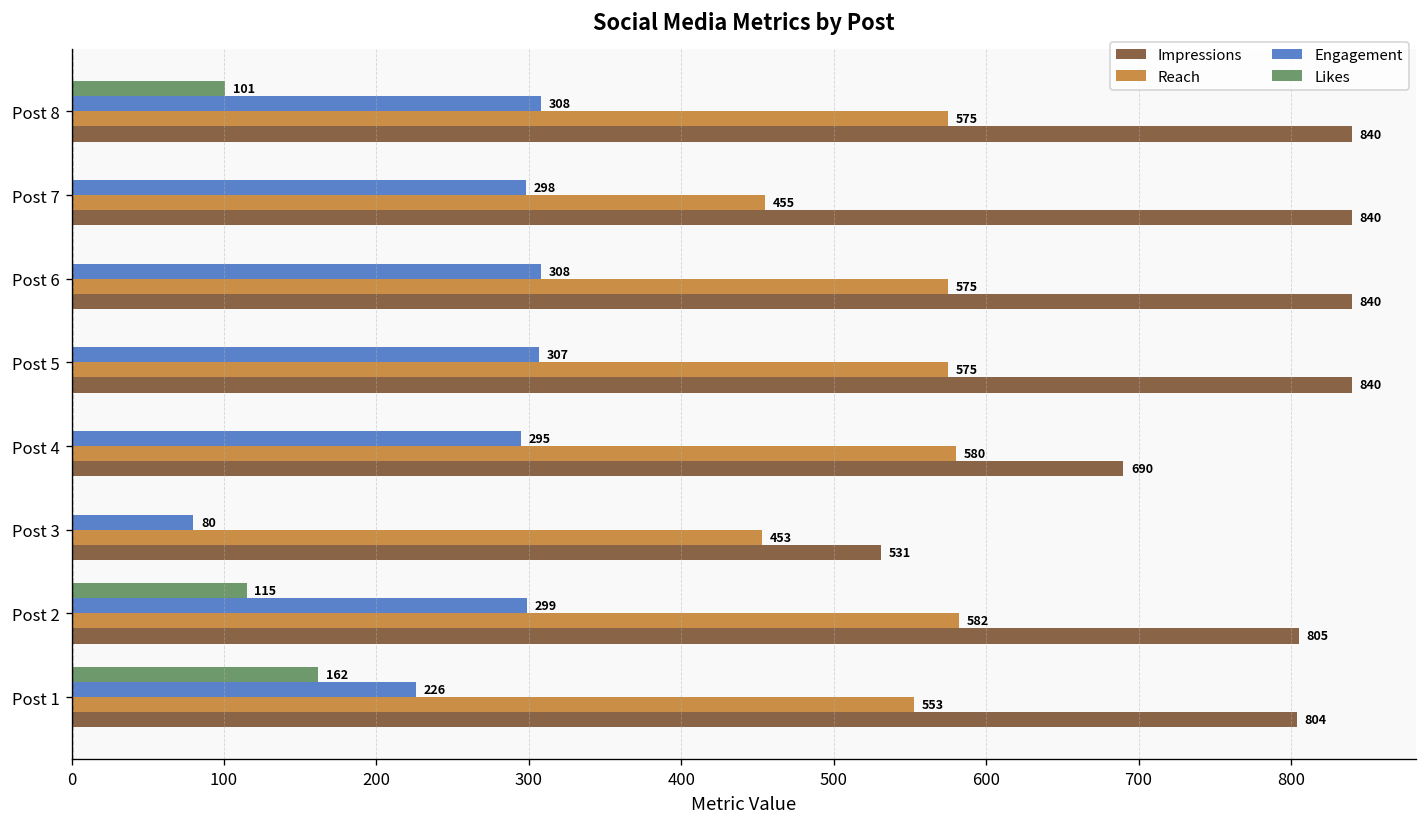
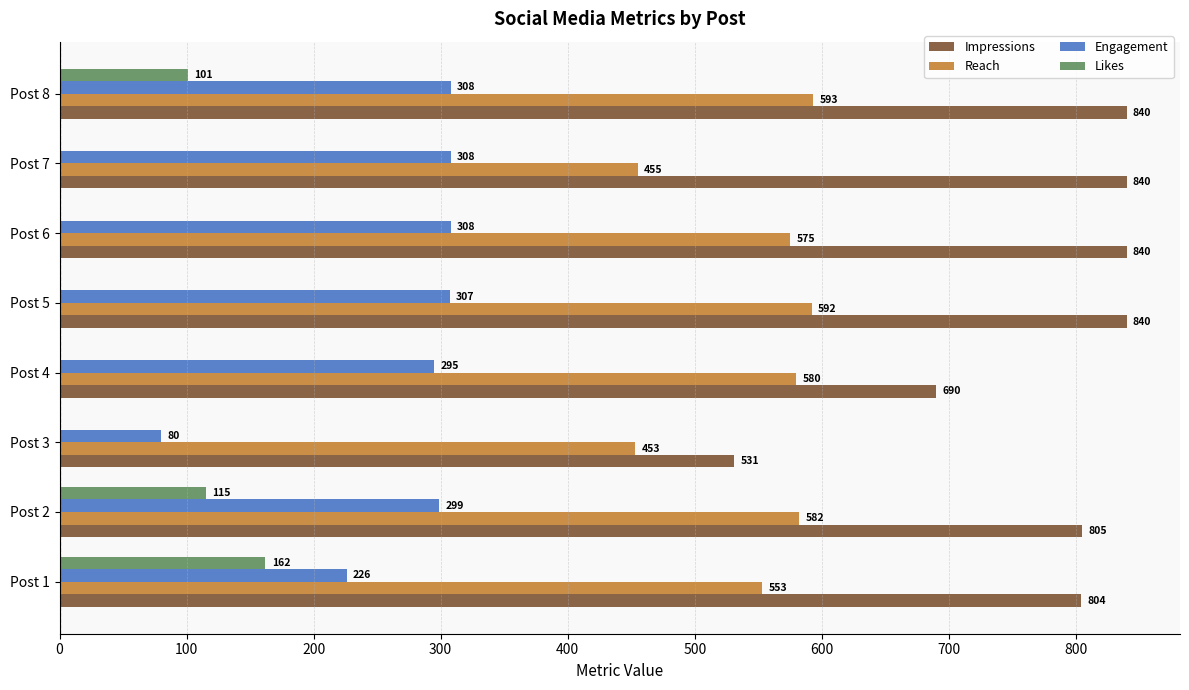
  {
    "Impressions": {
      "Post 8": 840,
      "Post 7": 840,
      "Post 6": 840,
      "Post 5": 840,
      "Post 4": 690,
      "Post 3": 531,
      "Post 2": 805,
      "Post 1": 804
    },
    "Reach": {
-     "Post 8": 575,
+     "Post 8": 593,
      "Post 7": 455,
      "Post 6": 575,
-     "Post 5": 575,
+     "Post 5": 592,
      "Post 4": 580,
      "Post 3": 453,
      "Post 2": 582,
      "Post 1": 553
    },
    "Engagement": {
      "Post 8": 308,
-     "Post 7": 298,
+     "Post 7": 308,
      "Post 6": 308,
      "Post 5": 307,
      "Post 4": 295,
      "Post 3": 80,
      "Post 2": 299,
      "Post 1": 226
    },
    "Likes": {
      "Post 8": 101,
      "Post 2": 115,
      "Post 1": 162
    }
  }
